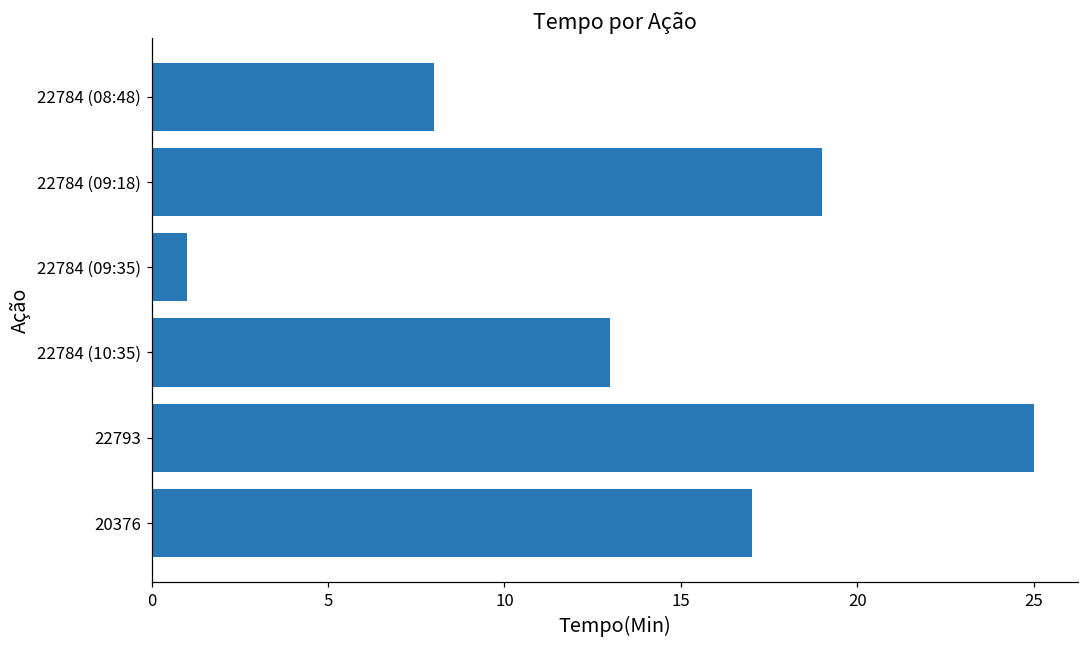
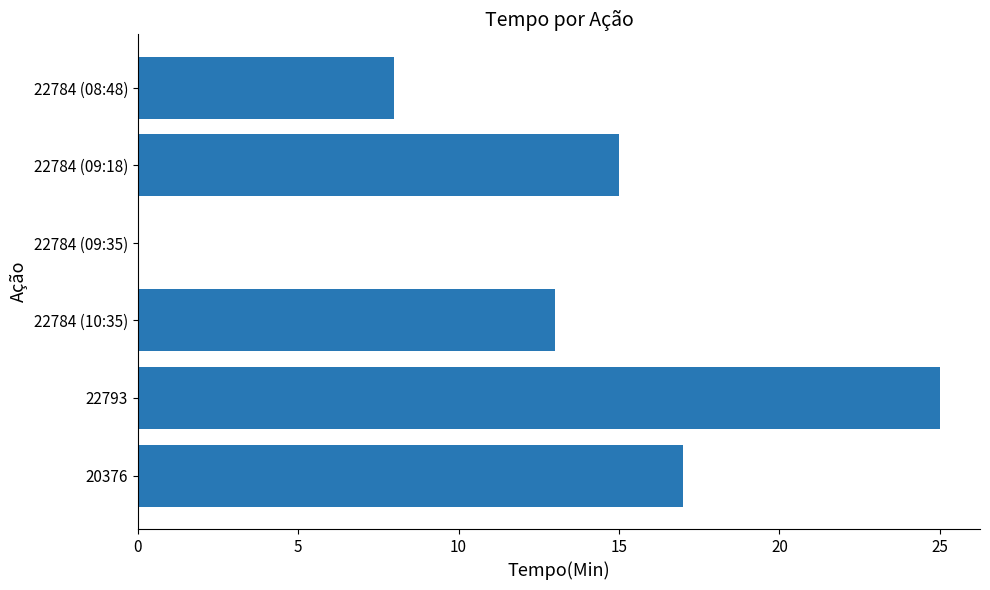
  {
    "22784 (08:48)": 8,
-   "22784 (09:18)": 19,
-   "22784 (09:35)": 1,
+   "22784 (09:18)": 15,
+   "22784 (09:35)": 0,
    "22784 (10:35)": 13,
    "22793": 25,
    "20376": 17
  }
